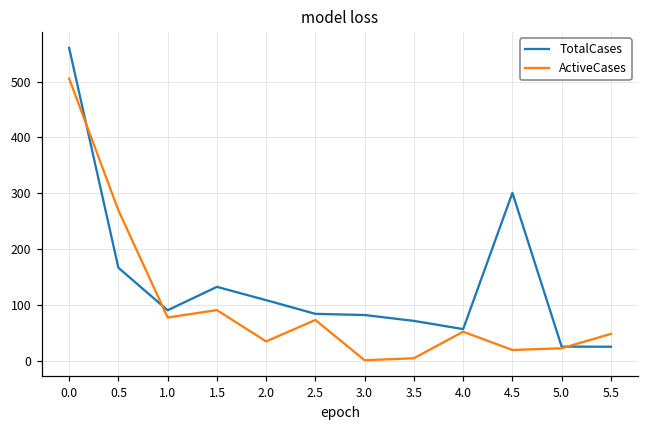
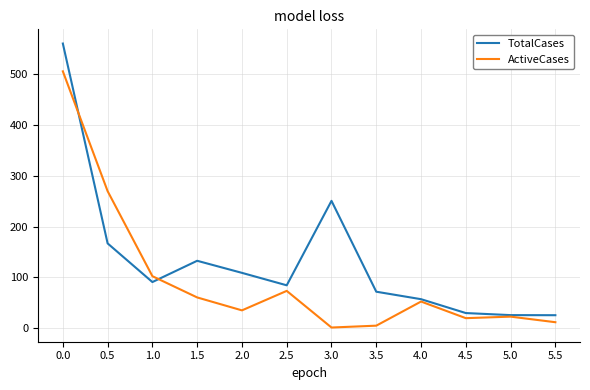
  {
    "TotalCases": {
      "0.0": 560,
      "0.5": 170,
      "1.0": 90,
      "1.5": 130,
      "2.0": 110,
      "2.5": 80,
-     "3.0": 80,
+     "3.0": 250,
      "3.5": 70,
-     "4.5": 300,
+     "4.5": 30,
      "5.5": 30
    },
    "ActiveCases": {
      "0.0": 510,
      "0.5": 270,
-     "1.0": 80,
-     "1.5": 90,
+     "1.0": 100,
+     "1.5": 60,
      "2.0": 30,
      "2.5": 70,
      "3.0": 0,
      "3.5": 0,
      "4.5": 20,
-     "5.5": 50
+     "5.5": 10
    }
  }
